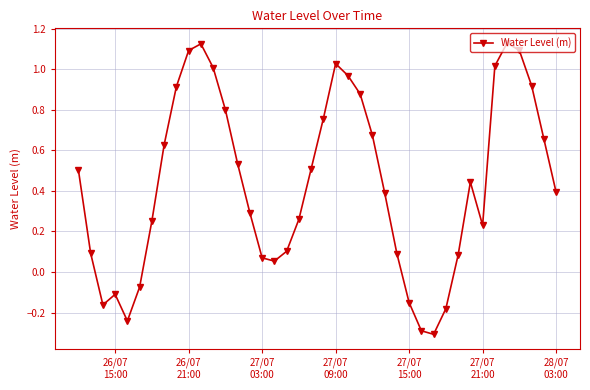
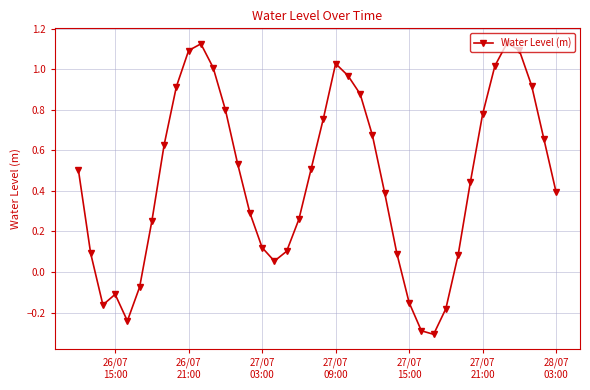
  {
    "26/07 15:00": -0.11,
    "26/07 21:00": 1.09,
-   "27/07 03:00": 0.07,
+   "27/07 03:00": 0.12,
    "27/07 09:00": 1.03,
    "27/07 15:00": -0.15,
-   "27/07 21:00": 0.23,
+   "27/07 21:00": 0.78,
    "28/07 03:00": 0.39
  }
